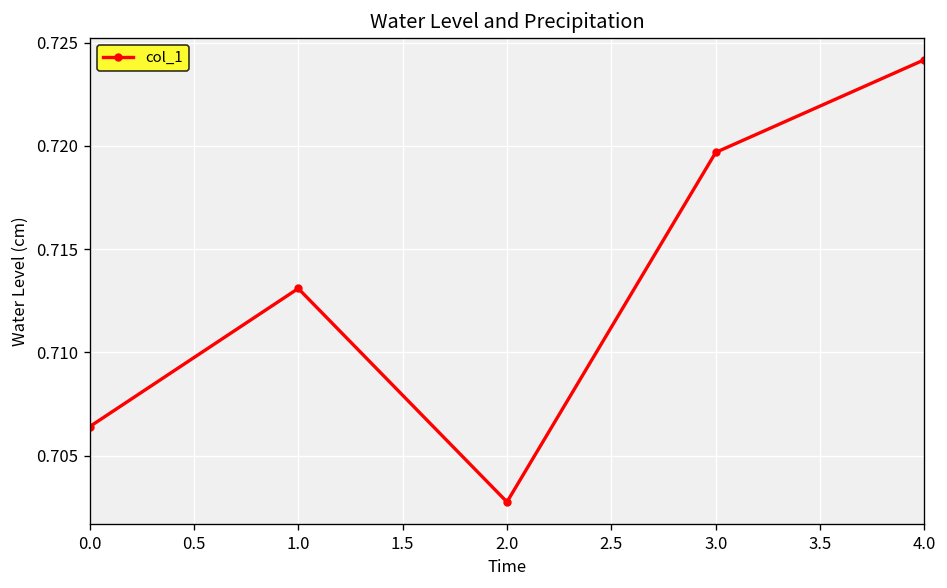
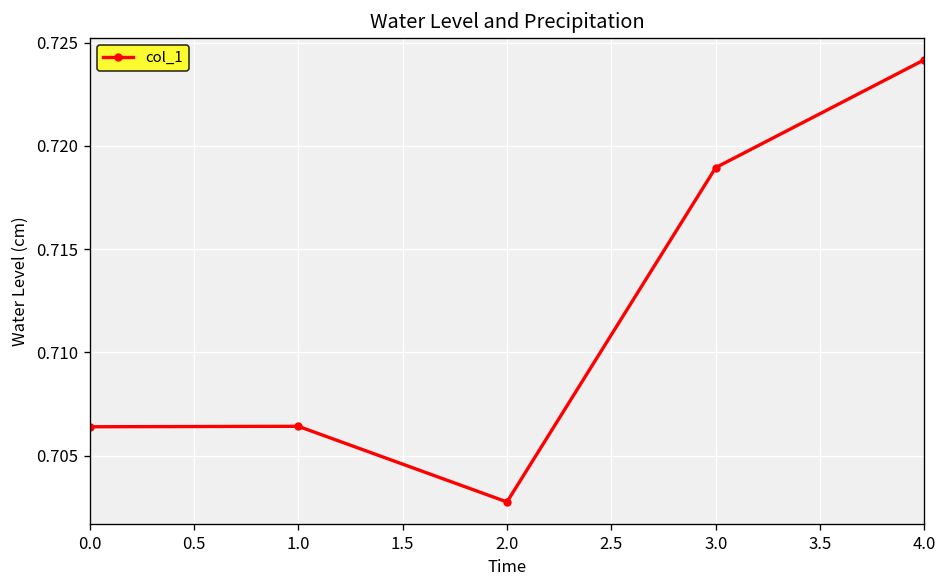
  {
    "0.0": 0.7064,
-   "1.0": 0.7131,
+   "1.0": 0.7064,
    "2.0": 0.7028,
-   "3.0": 0.7197,
+   "3.0": 0.7189,
    "4.0": 0.7242
  }
